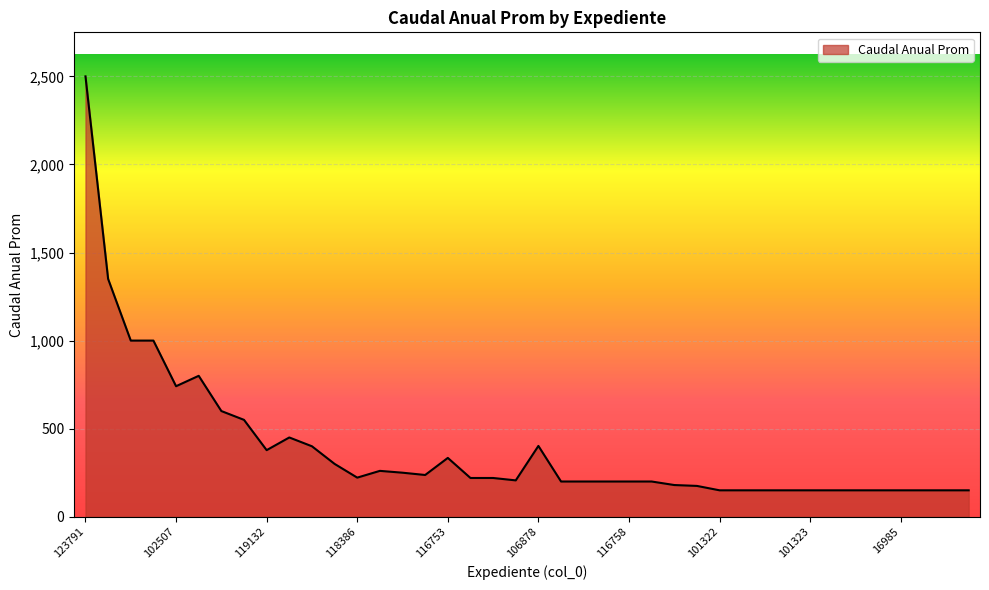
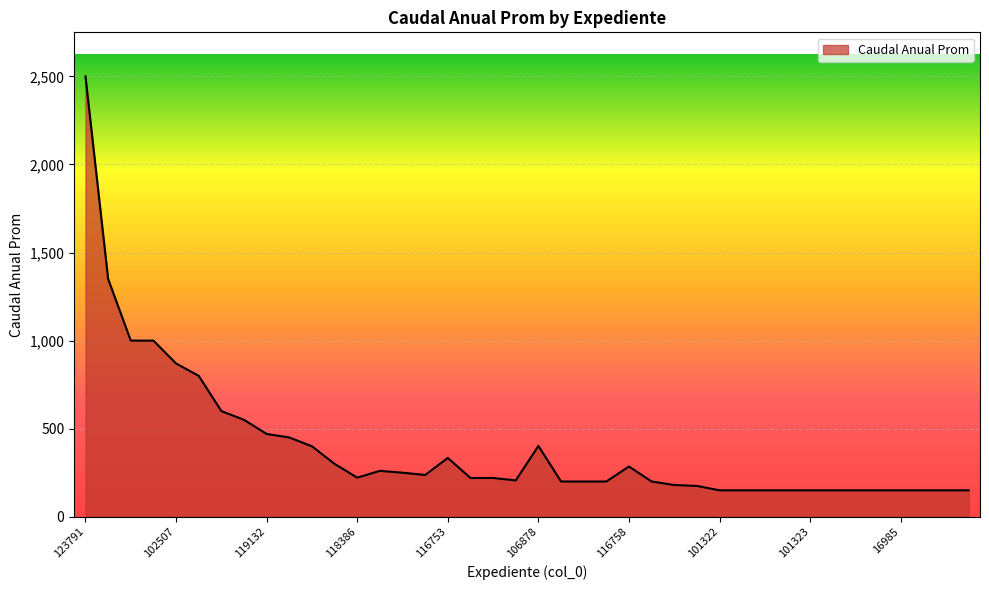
  {
    "123791": "2,500",
-   "102507": "740",
-   "119132": "380",
+   "102507": "870",
+   "119132": "470",
    "118386": "220",
    "116753": "330",
    "106878": "400",
-   "116758": "200",
+   "116758": "290",
    "101322": "150",
    "101323": "150",
    "16985": "150"
  }
